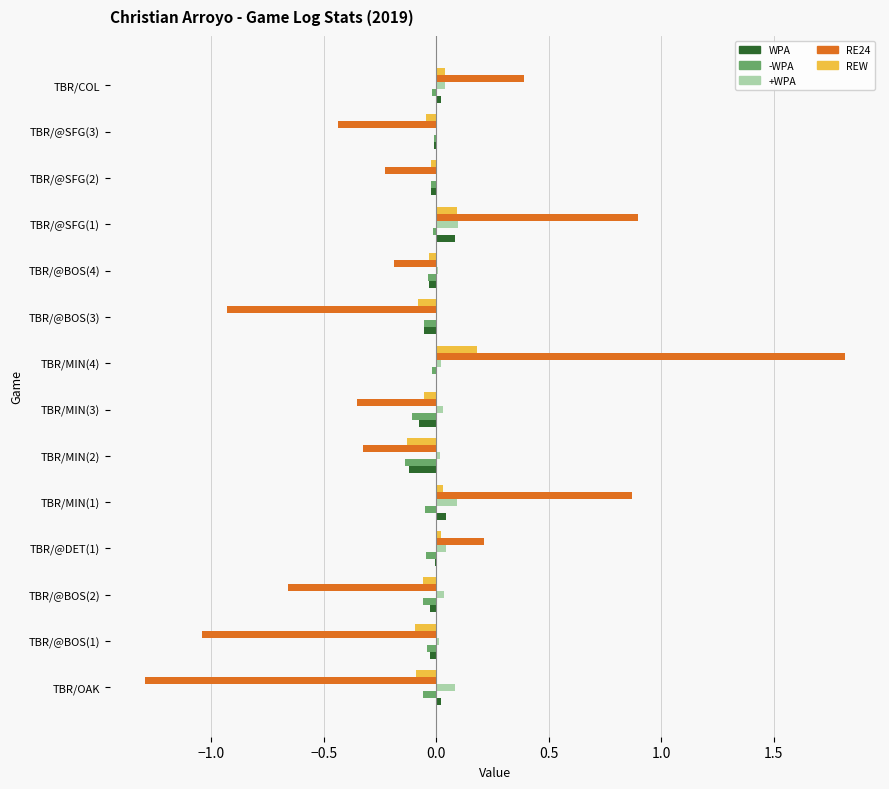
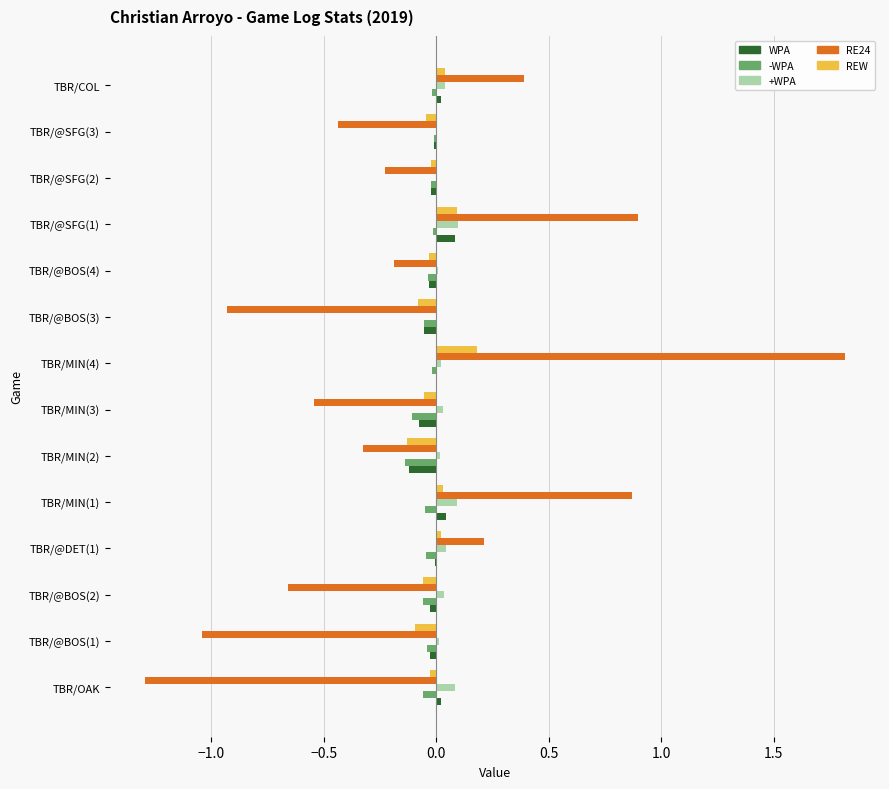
  {
    "WPA": {
      "TBR/COL": 0.02,
      "TBR/@SFG(2)": -0.02,
      "TBR/@SFG(1)": 0.08,
      "TBR/@BOS(4)": -0.03,
      "TBR/@BOS(3)": -0.05,
      "TBR/MIN(3)": -0.08,
      "TBR/MIN(2)": -0.12,
      "TBR/MIN(1)": 0.05,
      "TBR/@BOS(2)": -0.03,
      "TBR/@BOS(1)": -0.03,
      "TBR/OAK": 0.02
    },
    "-WPA": {
      "TBR/COL": -0.02,
      "TBR/@SFG(2)": -0.02,
      "TBR/@SFG(1)": -0.02,
      "TBR/@BOS(4)": -0.04,
      "TBR/@BOS(3)": -0.05,
      "TBR/MIN(4)": -0.02,
      "TBR/MIN(3)": -0.11,
      "TBR/MIN(2)": -0.14,
      "TBR/MIN(1)": -0.05,
      "TBR/@DET(1)": -0.05,
      "TBR/@BOS(2)": -0.06,
      "TBR/@BOS(1)": -0.04,
      "TBR/OAK": -0.06
    },
    "+WPA": {
      "TBR/COL": 0.04,
      "TBR/@SFG(3)": 0.00,
      "TBR/@SFG(2)": 0.00,
      "TBR/@SFG(1)": 0.10,
      "TBR/@BOS(3)": 0.00,
      "TBR/MIN(4)": 0.02,
      "TBR/MIN(3)": 0.03,
      "TBR/MIN(2)": 0.02,
      "TBR/MIN(1)": 0.09,
      "TBR/@DET(1)": 0.04,
      "TBR/@BOS(2)": 0.03,
      "TBR/OAK": 0.08
    },
    "RE24": {
      "TBR/COL": 0.39,
      "TBR/@SFG(3)": -0.44,
      "TBR/@SFG(2)": -0.23,
      "TBR/@SFG(1)": 0.90,
      "TBR/@BOS(4)": -0.19,
      "TBR/@BOS(3)": -0.93,
      "TBR/MIN(4)": 1.82,
-     "TBR/MIN(3)": -0.35,
+     "TBR/MIN(3)": -0.55,
      "TBR/MIN(2)": -0.33,
      "TBR/MIN(1)": 0.87,
      "TBR/@DET(1)": 0.21,
      "TBR/@BOS(2)": -0.66,
      "TBR/@BOS(1)": -1.04,
      "TBR/OAK": -1.30
    },
    "REW": {
      "TBR/COL": 0.04,
      "TBR/@SFG(3)": -0.05,
      "TBR/@SFG(2)": -0.02,
      "TBR/@SFG(1)": 0.09,
      "TBR/@BOS(4)": -0.03,
      "TBR/@BOS(3)": -0.08,
      "TBR/MIN(4)": 0.18,
      "TBR/MIN(3)": -0.05,
      "TBR/MIN(2)": -0.13,
      "TBR/MIN(1)": 0.03,
      "TBR/@DET(1)": 0.02,
      "TBR/@BOS(2)": -0.06,
      "TBR/@BOS(1)": -0.09,
-     "TBR/OAK": -0.09
+     "TBR/OAK": -0.03
    }
  }
